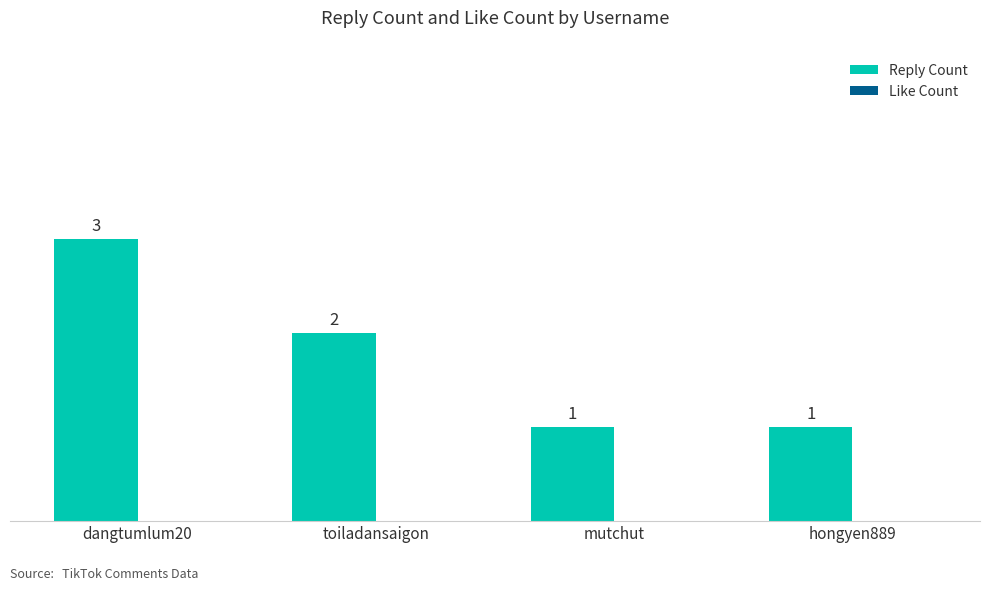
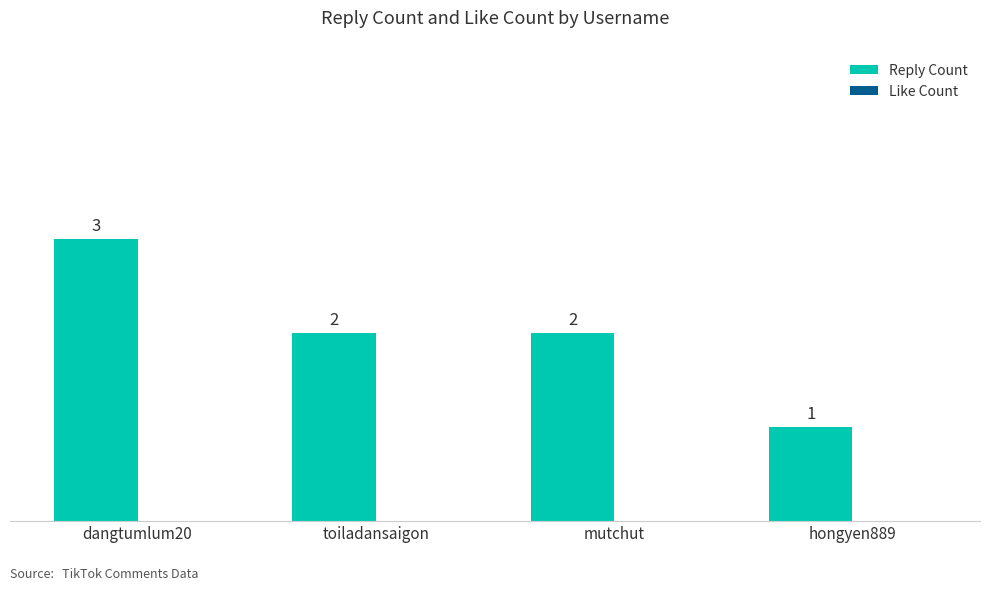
  {
    "Reply Count": {
      "dangtumlum20": 3,
      "toiladansaigon": 2,
-     "mutchut": 1,
+     "mutchut": 2,
      "hongyen889": 1
    }
  }
